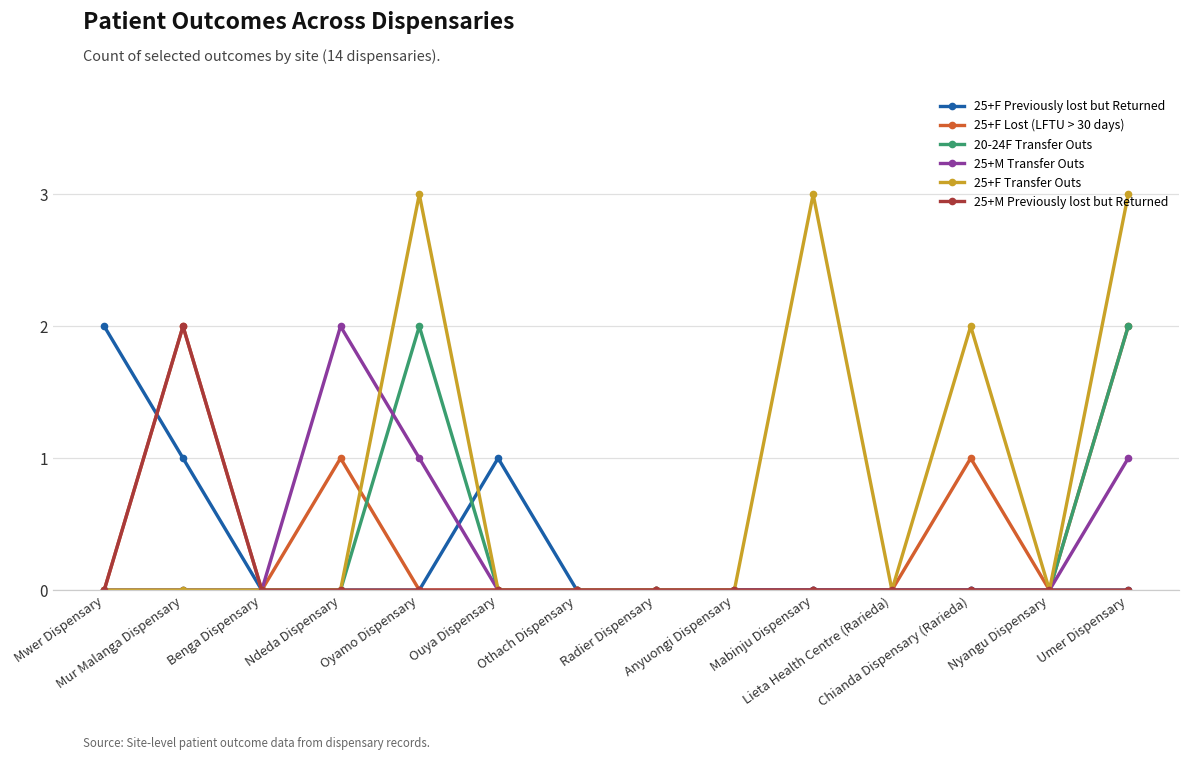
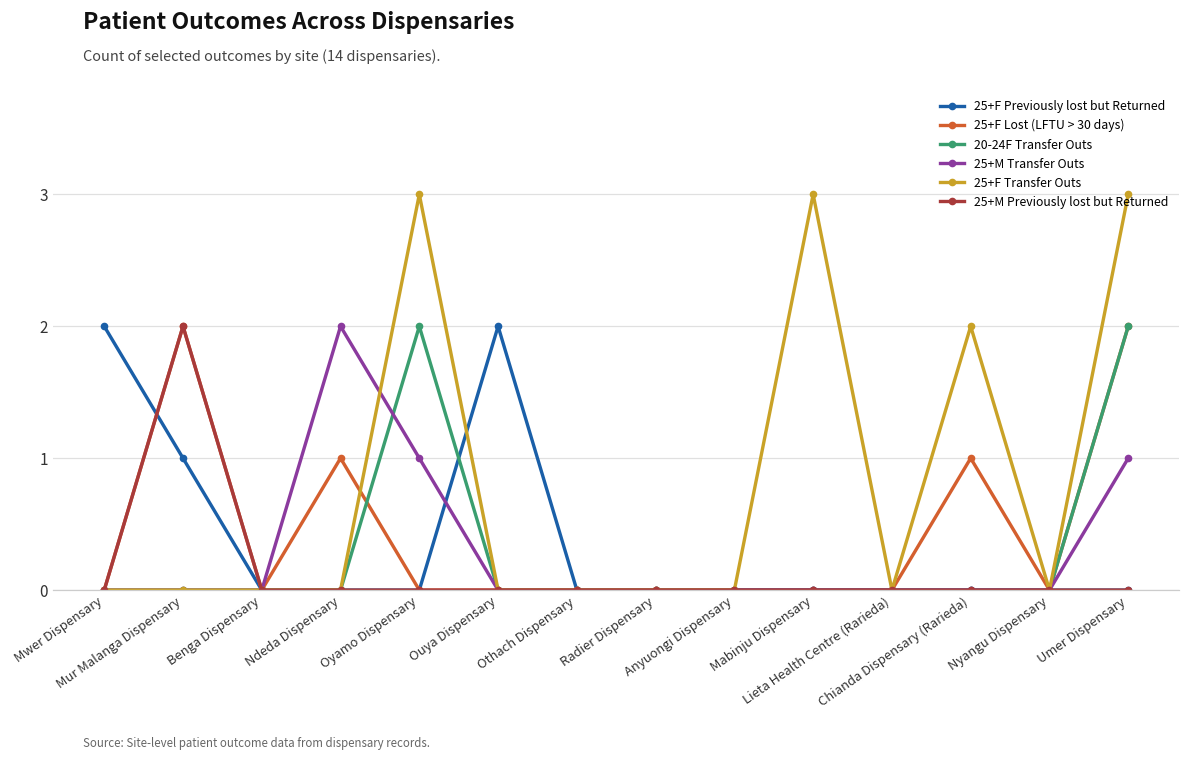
  {
    "25+F Previously lost but Returned": {
      "Mwer Dispensary": 2,
      "Mur Malanga Dispensary": 1,
-     "Ouya Dispensary": 1
+     "Ouya Dispensary": 2
    },
    "20-24F Transfer Outs": {
      "Oyamo Dispensary": 2
    },
    "25+M Transfer Outs": {
      "Ndeda Dispensary": 2,
      "Oyamo Dispensary": 1,
      "Umer Dispensary": 1
    },
    "25+F Transfer Outs": {
      "Oyamo Dispensary": 3,
      "Mabinju Dispensary": 3,
      "Chianda Dispensary (Rarieda)": 2,
      "Umer Dispensary": 3
    }
  }
